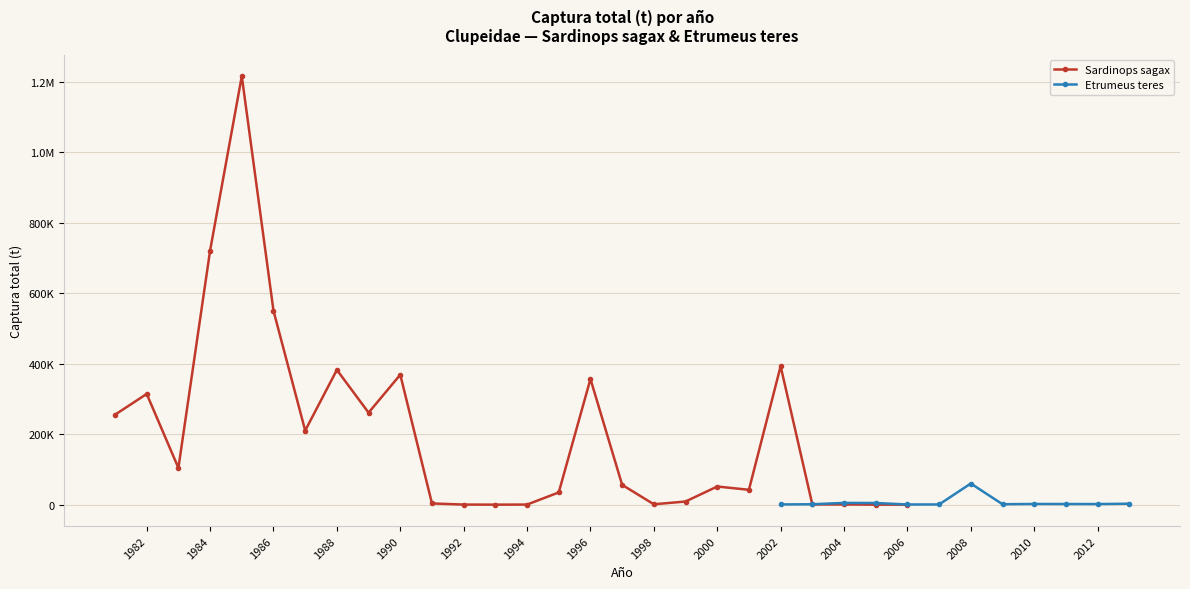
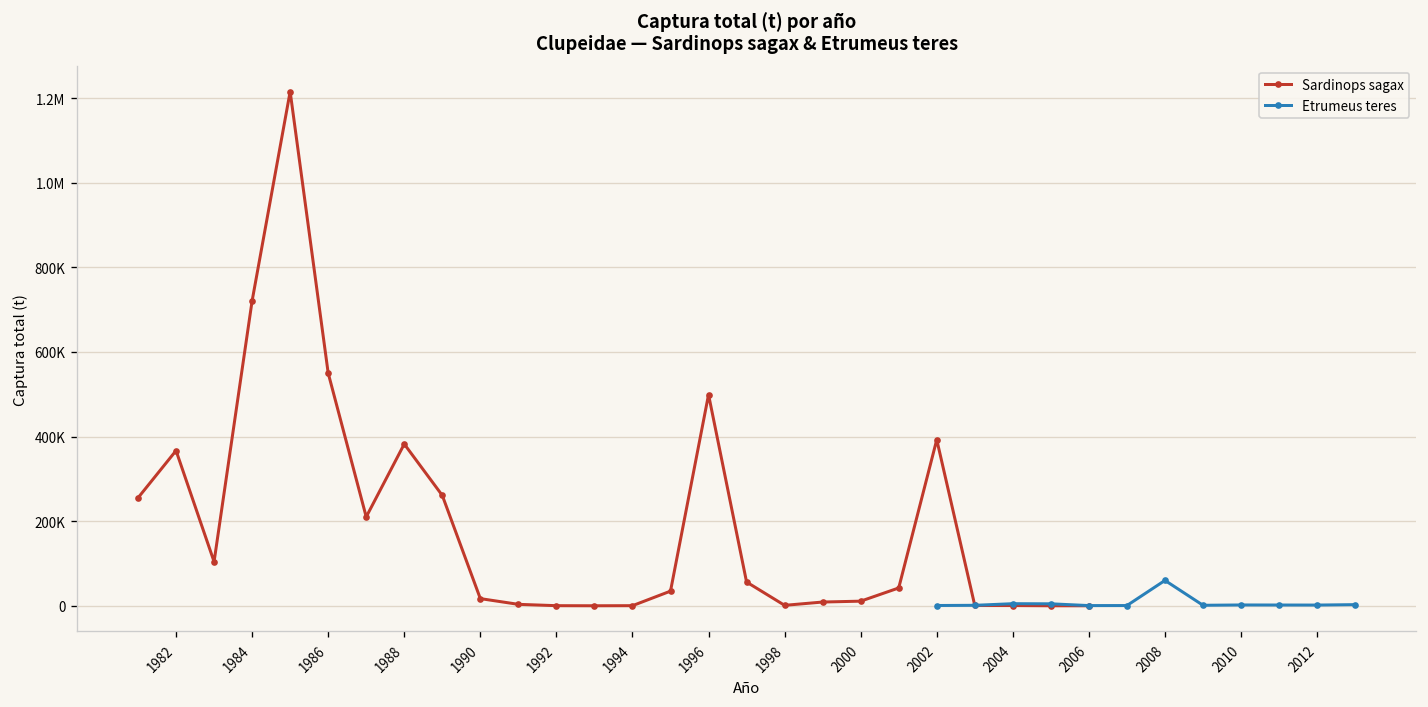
  {
    "Sardinops sagax": {
-     "1982": 310000,
+     "1982": 370000,
      "1984": 720000,
      "1986": 550000,
      "1988": 380000,
-     "1990": 370000,
+     "1990": 20000,
      "1992": 0,
      "1994": 0,
-     "1996": 360000,
+     "1996": 500000,
      "1998": 0,
-     "2000": 50000,
+     "2000": 10000,
      "2002": 390000
    },
    "Etrumeus teres": {
      "2002": 0,
      "2008": 60000,
      "2010": 0,
      "2012": 0
    }
  }
